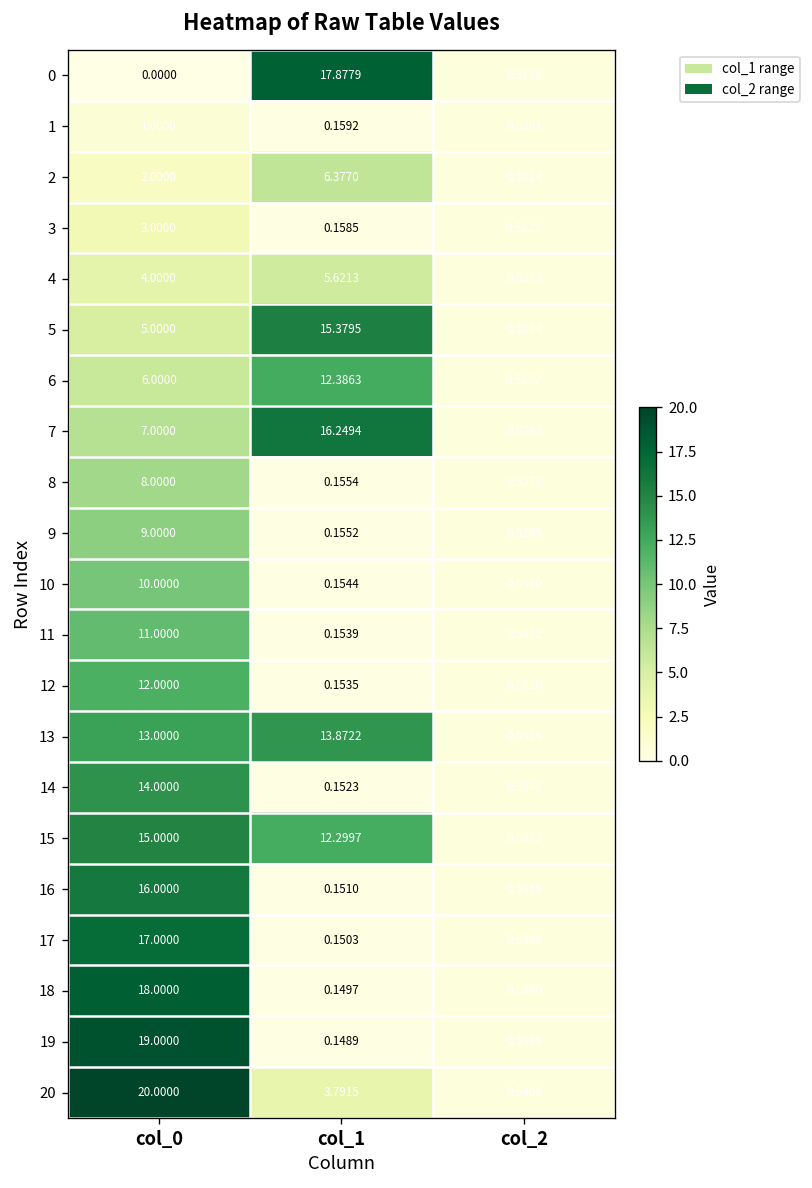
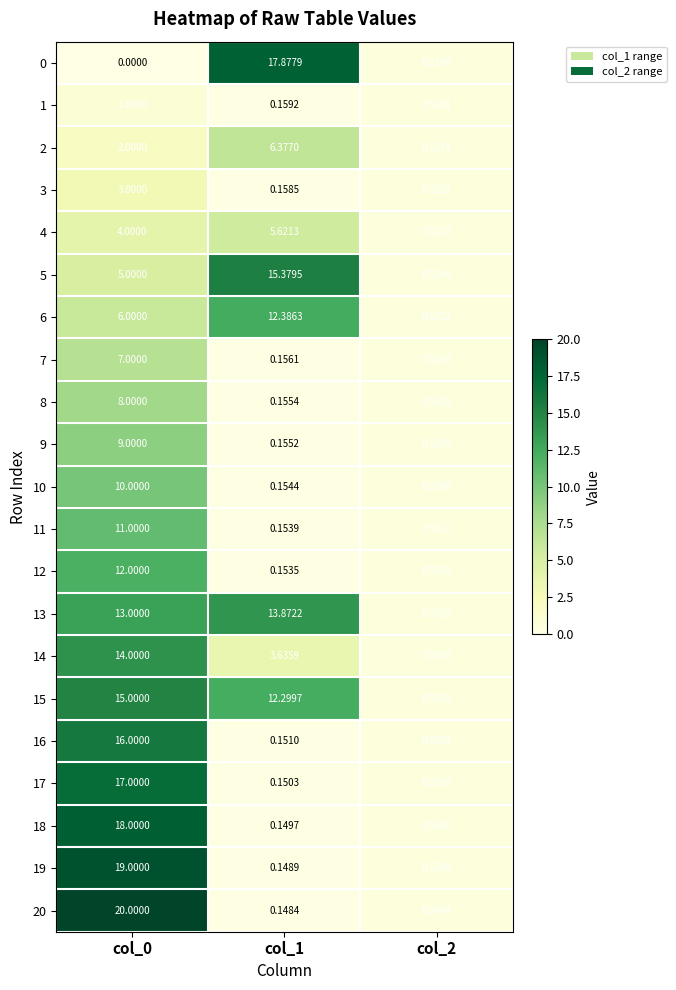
  {
    "0": {
      "col_0": 0.0000,
      "col_1": 17.8779
    },
    "1": {
      "col_1": 0.1592
    },
    "2": {
      "col_0": 2.0000,
      "col_1": 6.3770
    },
    "3": {
      "col_0": 3.0000,
      "col_1": 0.1585
    },
    "4": {
      "col_0": 4.0000,
      "col_1": 5.6213
    },
    "5": {
      "col_0": 5.0000,
      "col_1": 15.3795
    },
    "6": {
      "col_0": 6.0000,
      "col_1": 12.3863
    },
    "7": {
      "col_0": 7.0000,
-     "col_1": 16.2494
+     "col_1": 0.1561
    },
    "8": {
      "col_0": 8.0000,
      "col_1": 0.1554
    },
    "9": {
      "col_0": 9.0000,
      "col_1": 0.1552
    },
    "10": {
      "col_0": 10.0000,
      "col_1": 0.1544
    },
    "11": {
      "col_0": 11.0000,
      "col_1": 0.1539
    },
    "12": {
      "col_0": 12.0000,
      "col_1": 0.1535
    },
    "13": {
      "col_0": 13.0000,
      "col_1": 13.8722
    },
    "14": {
      "col_0": 14.0000,
-     "col_1": 0.1523
+     "col_1": 3.6359
    },
    "15": {
      "col_0": 15.0000,
      "col_1": 12.2997
    },
    "16": {
      "col_0": 16.0000,
      "col_1": 0.1510
    },
    "17": {
      "col_0": 17.0000,
      "col_1": 0.1503
    },
    "18": {
      "col_0": 18.0000,
      "col_1": 0.1497
    },
    "19": {
      "col_0": 19.0000,
      "col_1": 0.1489
    },
    "20": {
      "col_0": 20.0000,
-     "col_1": 3.7915
+     "col_1": 0.1484
    }
  }
